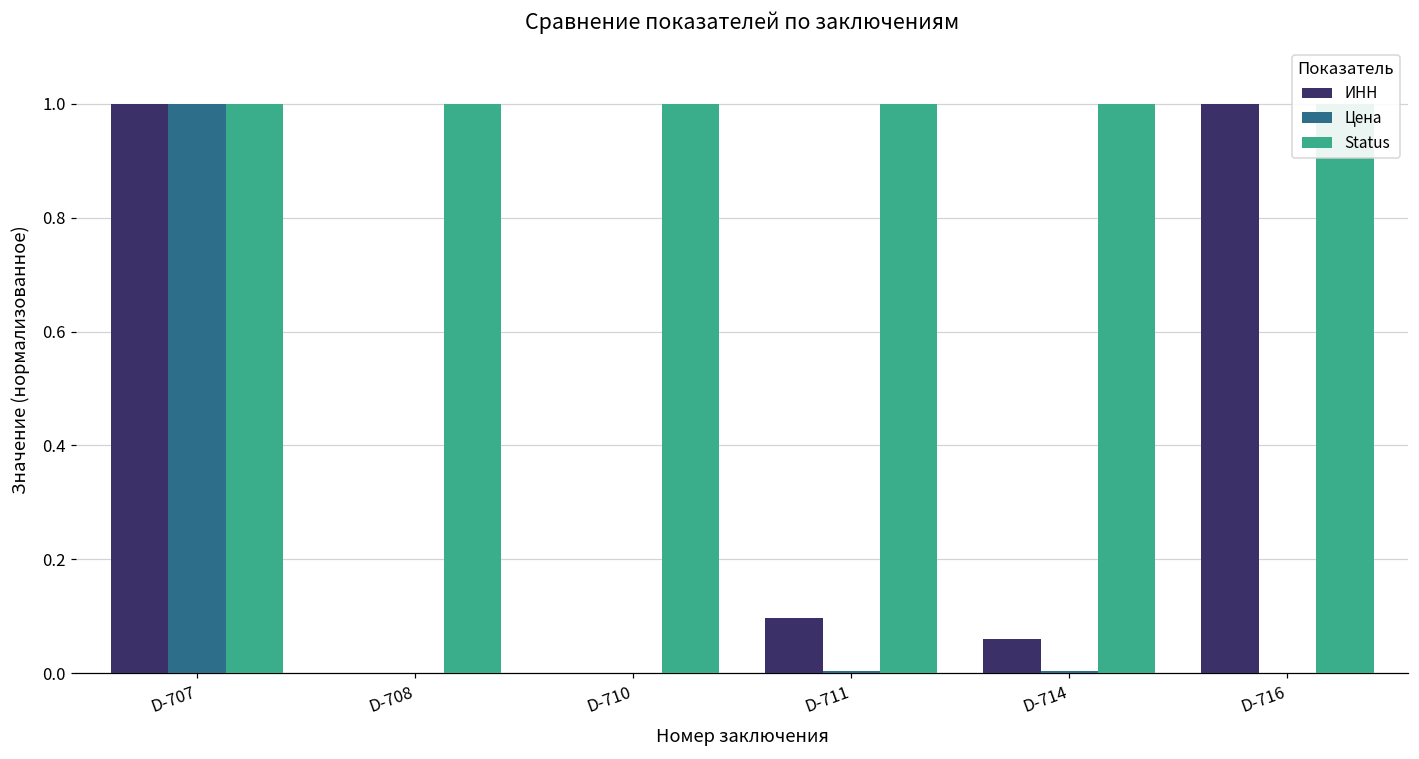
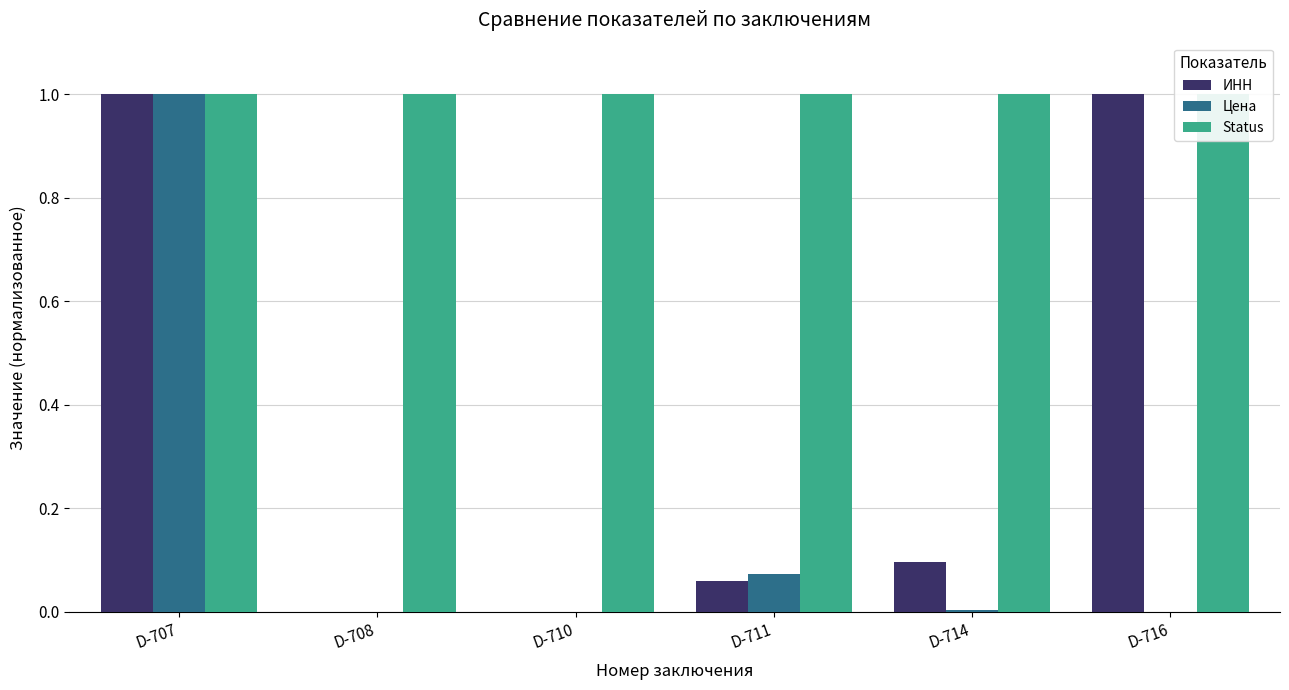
  {
    "ИНН": {
      "D-707": 1.00,
      "D-708": 0.00,
      "D-710": 0.00,
-     "D-711": 0.10,
-     "D-714": 0.06,
+     "D-711": 0.06,
+     "D-714": 0.10,
      "D-716": 1.00
    },
    "Цена": {
      "D-707": 1.00,
      "D-708": 0.00,
-     "D-711": 0.00,
+     "D-711": 0.07,
      "D-716": 0.00
    },
    "Status": {
      "D-707": 1.00,
      "D-708": 1.00,
      "D-710": 1.00,
      "D-711": 1.00,
      "D-714": 1.00
    }
  }
